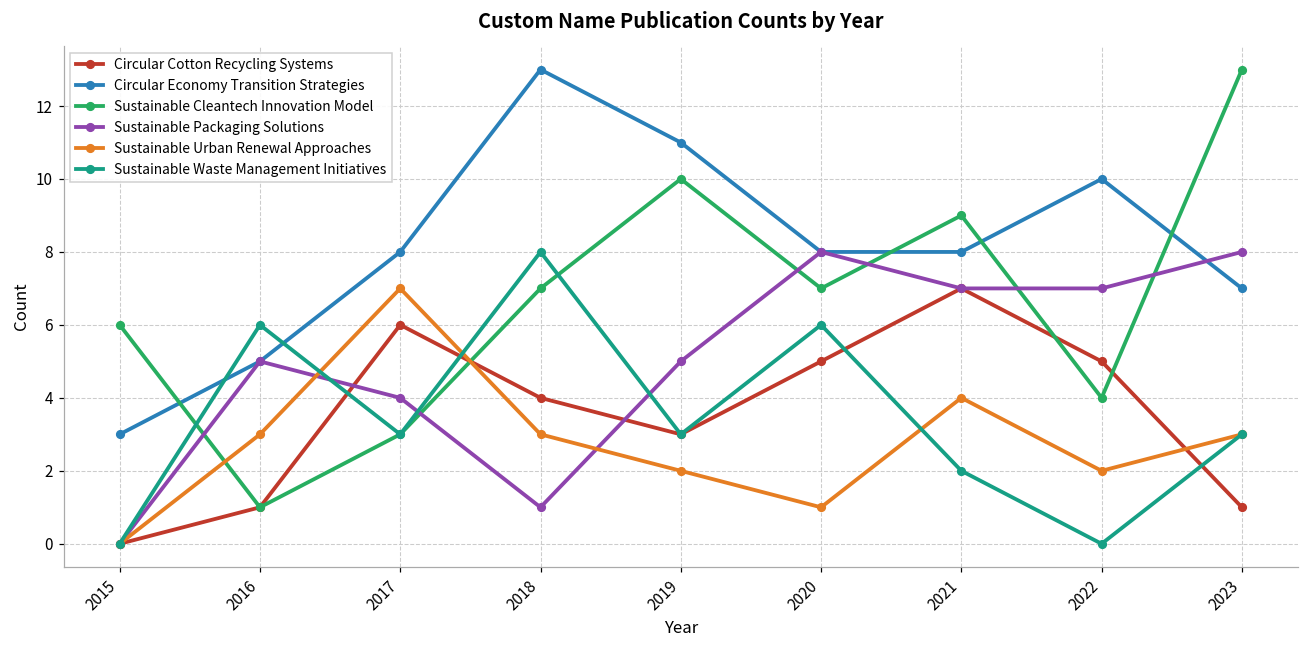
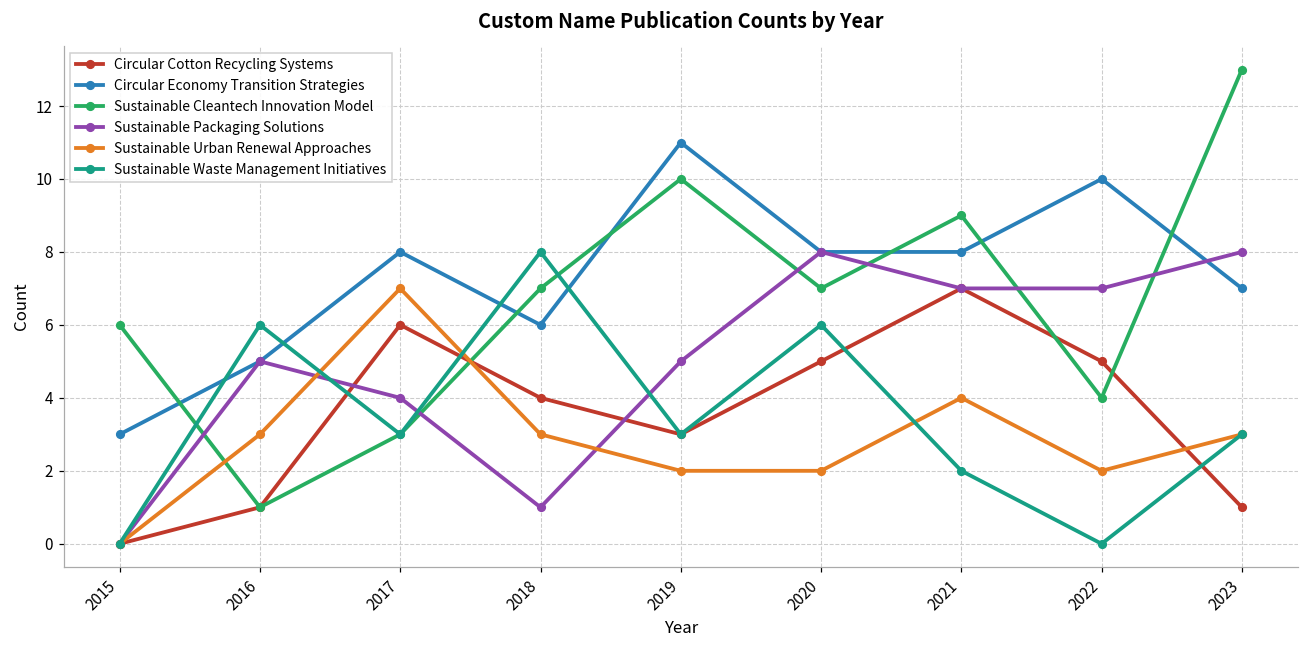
  {
    "Circular Cotton Recycling Systems": {
      "2017": 6,
      "2018": 4,
      "2020": 5,
      "2022": 5,
      "2023": 1
    },
    "Circular Economy Transition Strategies": {
      "2015": 3,
      "2017": 8,
-     "2018": 13,
+     "2018": 6,
      "2019": 11,
      "2021": 8,
      "2022": 10,
      "2023": 7
    },
    "Sustainable Packaging Solutions": {
      "2017": 4,
      "2018": 1,
      "2019": 5,
      "2022": 7,
      "2023": 8
    },
    "Sustainable Urban Renewal Approaches": {
      "2016": 3,
      "2017": 7,
      "2018": 3,
      "2019": 2,
-     "2020": 1,
+     "2020": 2,
      "2021": 4,
      "2022": 2
    }
  }
